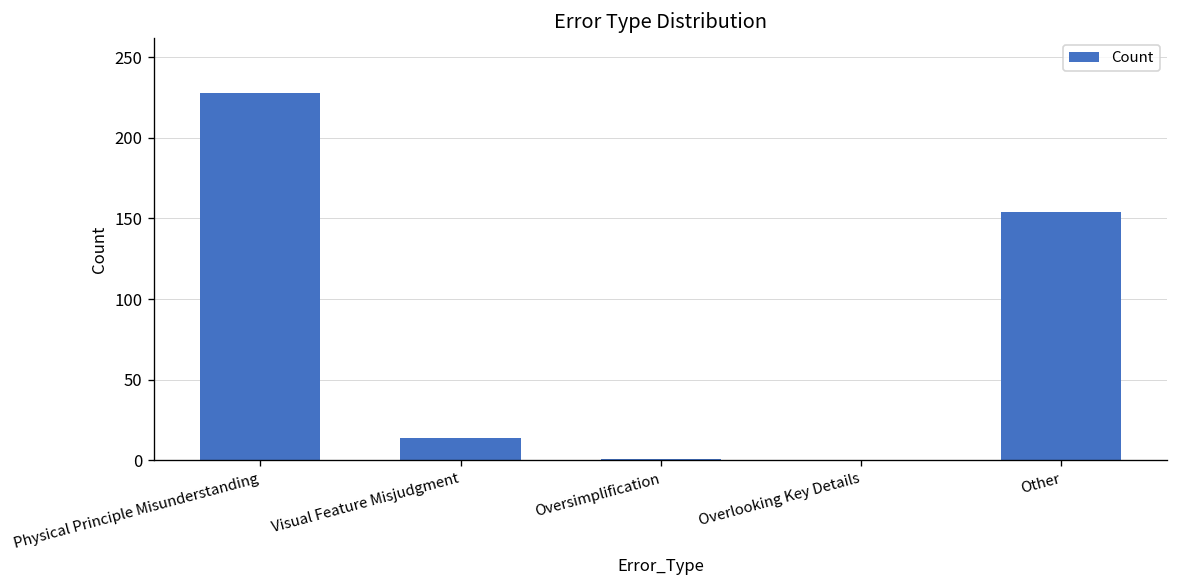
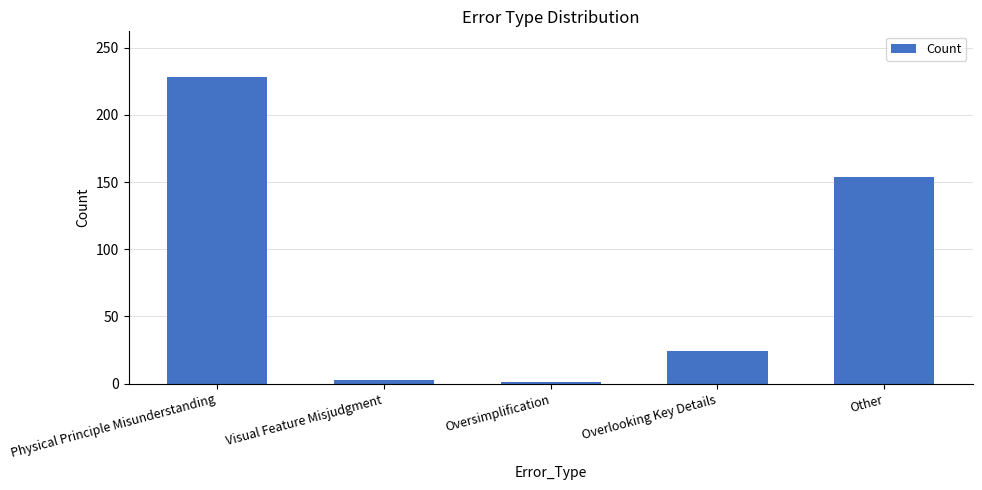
  {
    "Physical Principle Misunderstanding": 228,
-   "Visual Feature Misjudgment": 14,
-   "Overlooking Key Details": 0,
+   "Visual Feature Misjudgment": 3,
+   "Overlooking Key Details": 24,
    "Other": 154
  }
